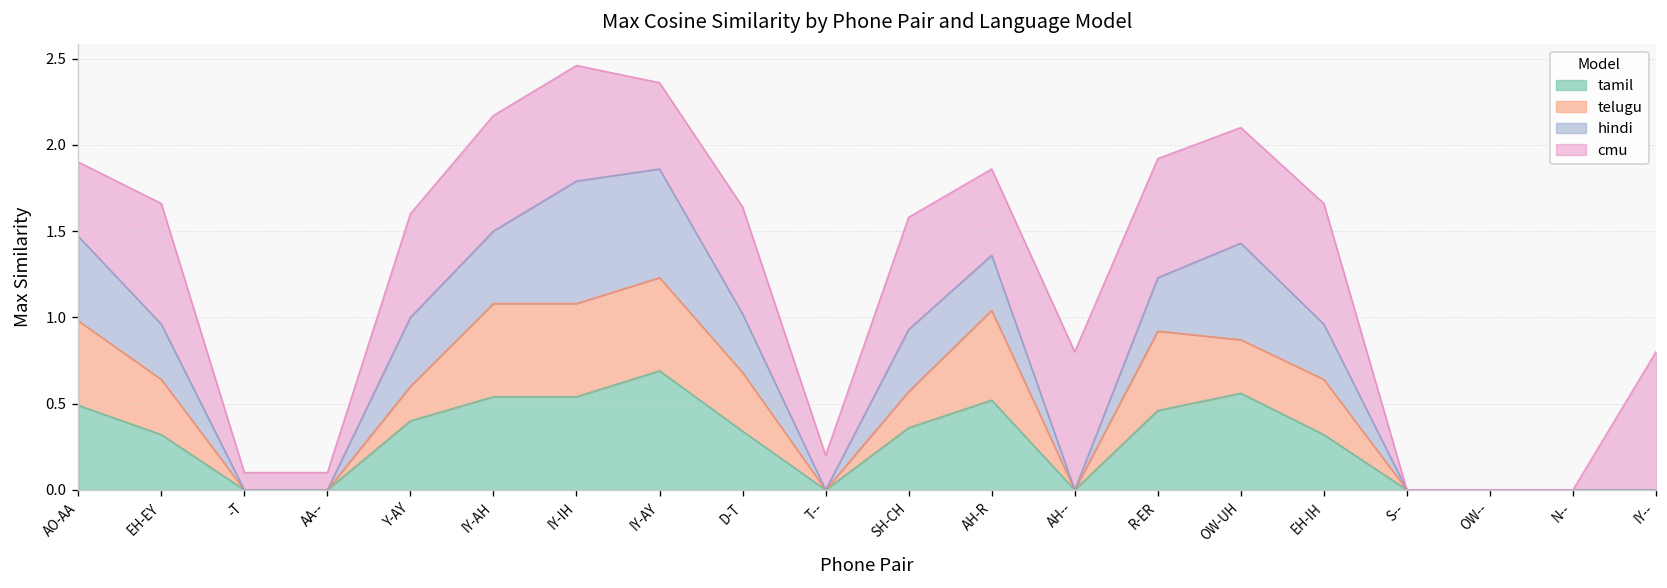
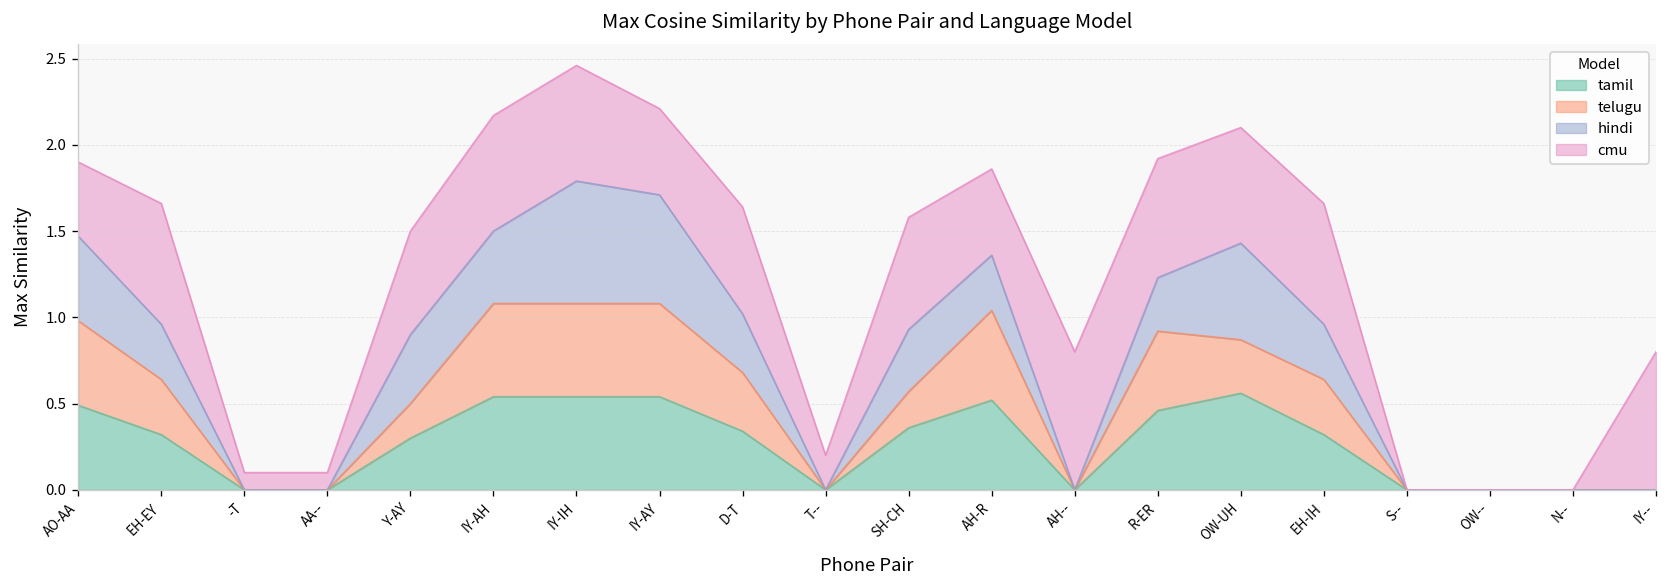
  {
    "tamil": {
      "AO-AA": 0.49,
      "EH-EY": 0.32,
-     "Y-AY": 0.4,
+     "Y-AY": 0.3,
      "IY-AH": 0.54,
      "IY-IH": 0.54,
-     "IY-AY": 0.69,
+     "IY-AY": 0.54,
      "D-T": 0.34,
      "SH-CH": 0.36,
      "AH-R": 0.52,
      "R-ER": 0.46,
      "OW-UH": 0.56,
      "EH-IH": 0.32
    },
    "telugu": {
      "AO-AA": 0.49,
      "EH-EY": 0.32,
      "Y-AY": 0.20,
      "IY-AH": 0.54,
      "IY-IH": 0.54,
      "IY-AY": 0.54,
      "D-T": 0.34,
      "SH-CH": 0.21,
      "AH-R": 0.52,
      "R-ER": 0.46,
      "OW-UH": 0.31,
      "EH-IH": 0.32
    },
    "hindi": {
      "AO-AA": 0.49,
      "EH-EY": 0.32,
      "Y-AY": 0.40,
      "IY-AH": 0.42,
      "IY-IH": 0.71,
      "IY-AY": 0.63,
      "D-T": 0.34,
      "SH-CH": 0.36,
      "AH-R": 0.32,
      "R-ER": 0.31,
      "OW-UH": 0.56,
      "EH-IH": 0.32
    },
    "cmu": {
      "AO-AA": 0.43,
      "EH-EY": 0.70,
      "-T": 0.10,
      "AA--": 0.10,
      "Y-AY": 0.60,
      "IY-AH": 0.67,
      "IY-IH": 0.67,
      "IY-AY": 0.50,
      "D-T": 0.62,
      "T--": 0.20,
      "SH-CH": 0.65,
      "AH-R": 0.50,
      "AH--": 0.80,
      "R-ER": 0.69,
      "OW-UH": 0.67,
      "EH-IH": 0.70,
      "IY--": 0.80
    }
  }
